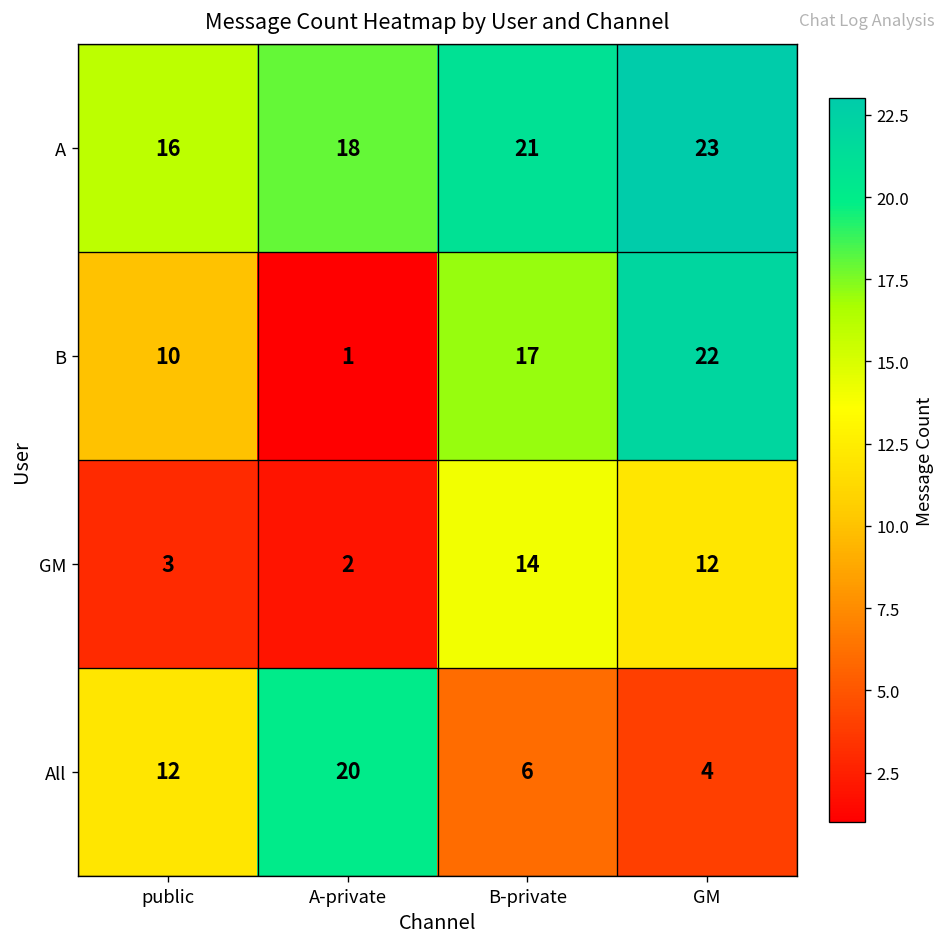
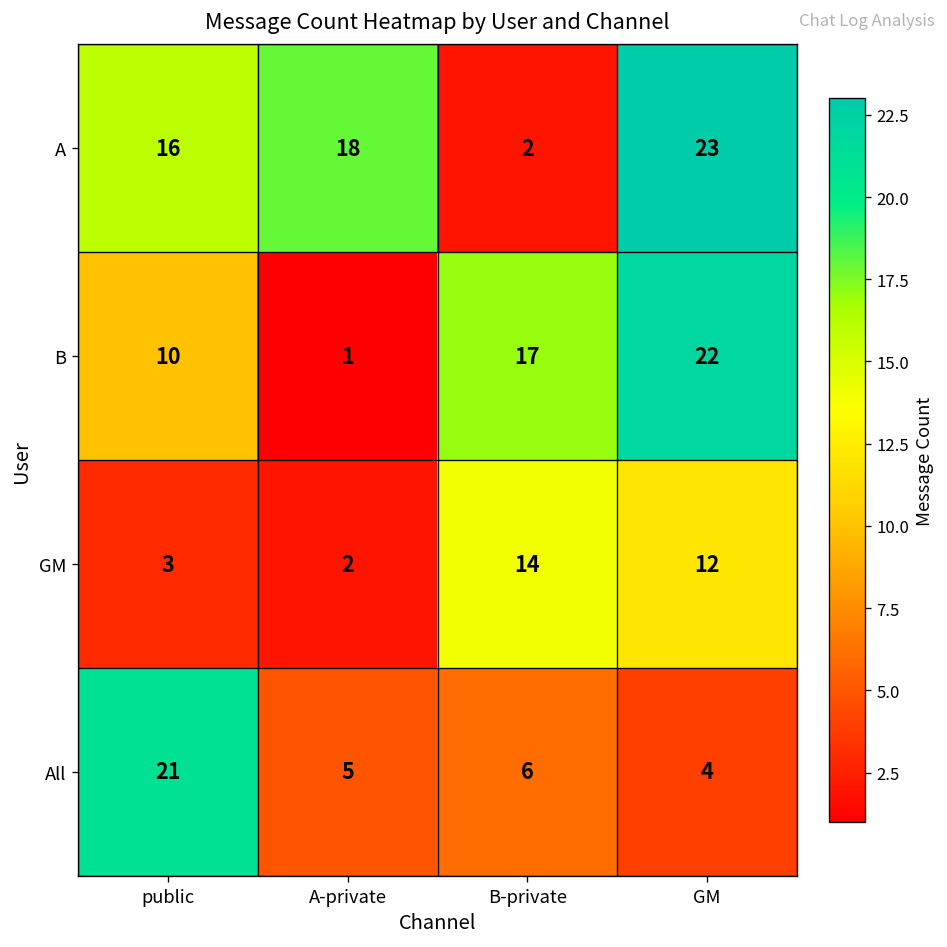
  {
    "A": {
      "public": 16,
      "A-private": 18,
-     "B-private": 21,
+     "B-private": 2,
      "GM": 23
    },
    "B": {
      "public": 10,
      "A-private": 1,
      "B-private": 17,
      "GM": 22
    },
    "GM": {
      "public": 3,
      "A-private": 2,
      "B-private": 14,
      "GM": 12
    },
    "All": {
-     "public": 12,
-     "A-private": 20,
+     "public": 21,
+     "A-private": 5,
      "B-private": 6,
      "GM": 4
    }
  }
